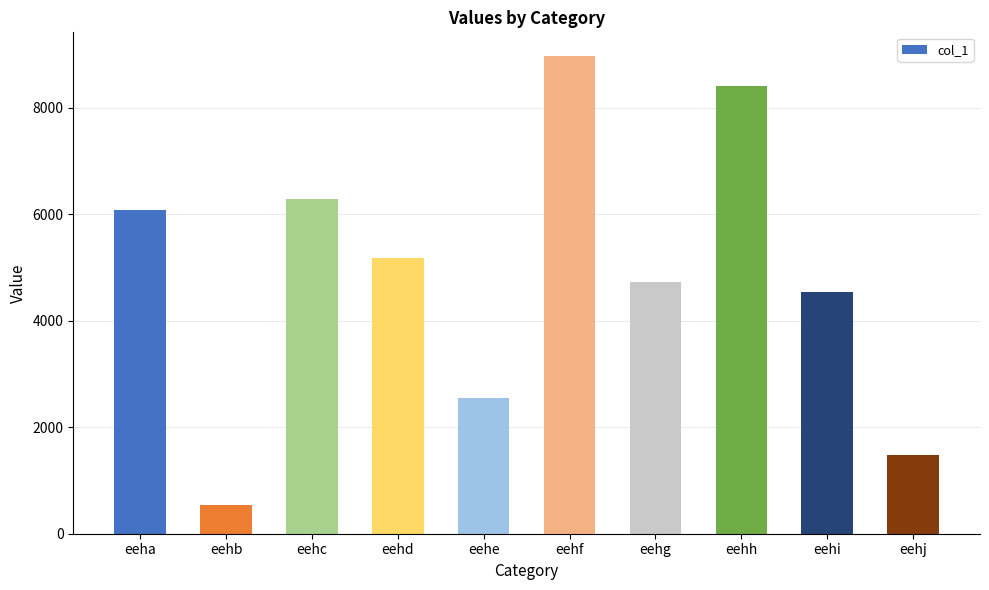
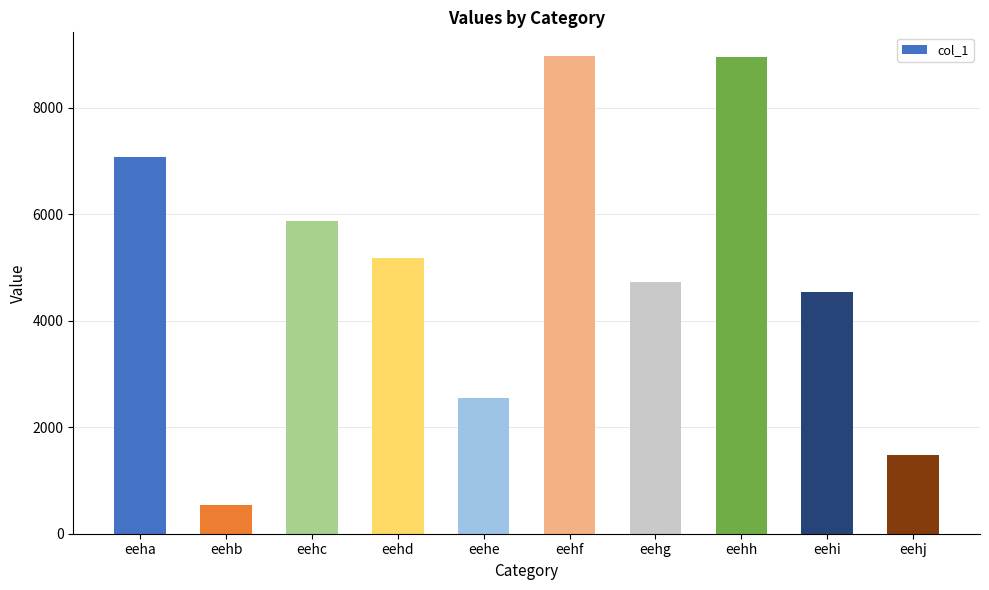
  {
-   "eeha": 6100,
+   "eeha": 7100,
    "eehb": 500,
-   "eehc": 6300,
+   "eehc": 5900,
    "eehd": 5200,
    "eehe": 2500,
    "eehf": 9000,
    "eehg": 4700,
-   "eehh": 8400,
+   "eehh": 9000,
    "eehi": 4600,
    "eehj": 1500
  }
